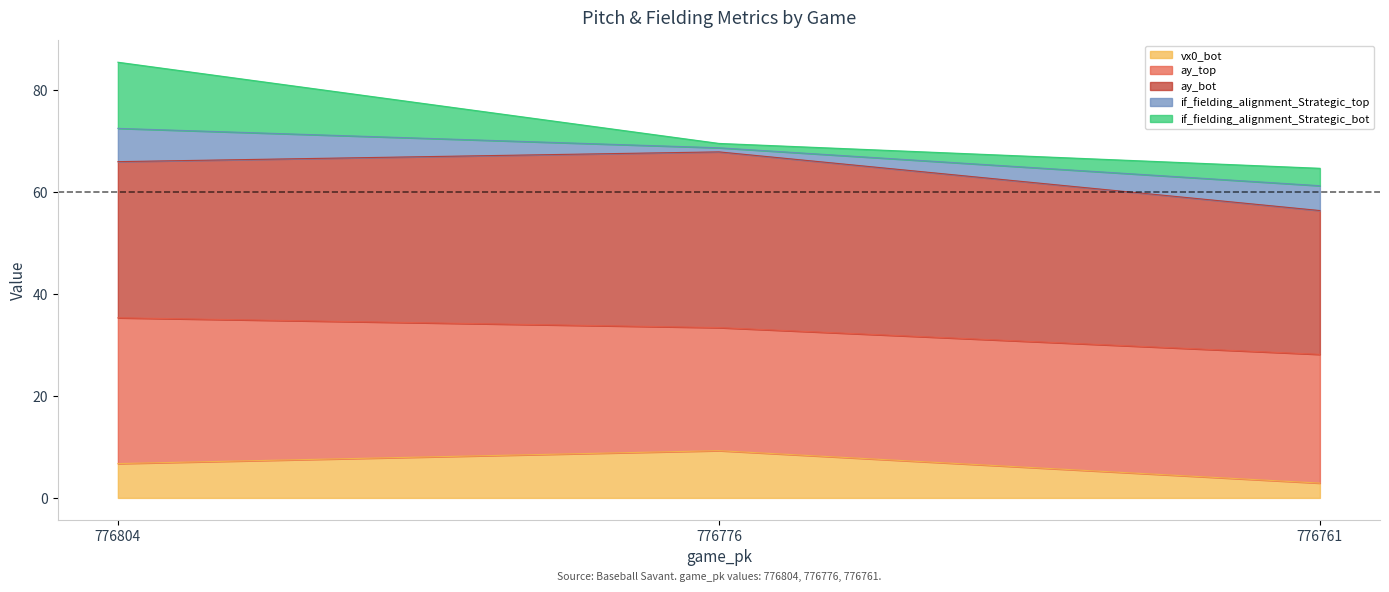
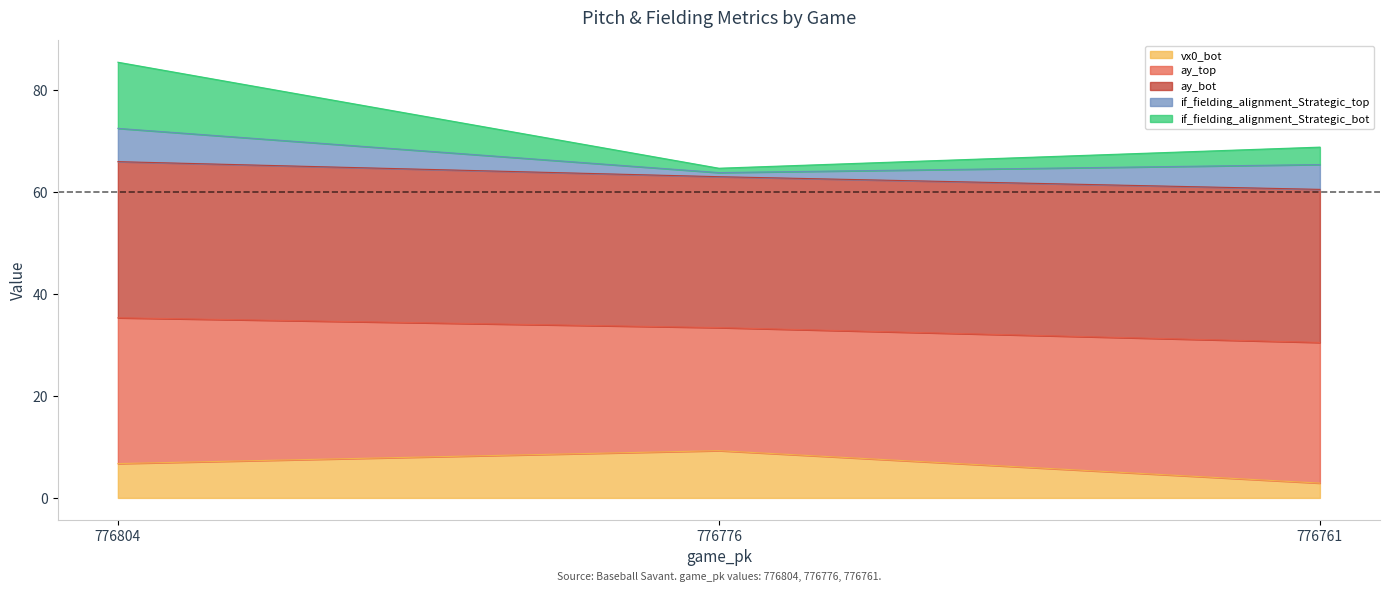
  {
    "vx0_bot": {
      "776804": 7,
      "776776": 9,
      "776761": 3
    },
    "ay_top": {
      "776804": 29,
      "776776": 24,
-     "776761": 25
+     "776761": 28
    },
    "ay_bot": {
      "776804": 31,
-     "776776": 35,
-     "776761": 28
+     "776776": 30,
+     "776761": 30
    },
    "if_fielding_alignment_Strategic_top": {
      "776804": 7,
      "776776": 1,
      "776761": 5
    },
    "if_fielding_alignment_Strategic_bot": {
      "776804": 13,
      "776776": 1,
      "776761": 3
    }
  }
